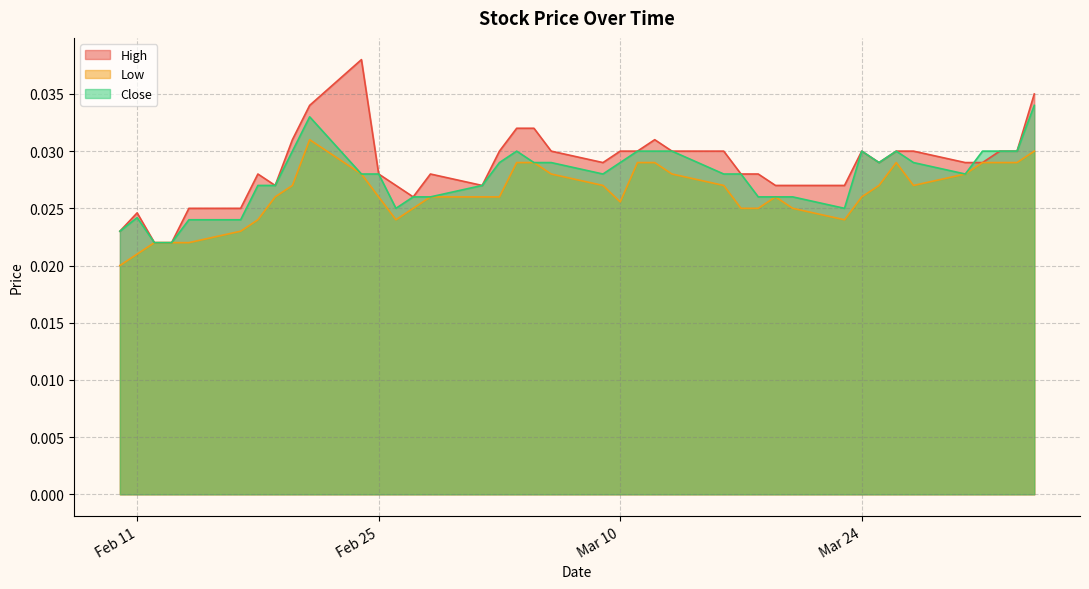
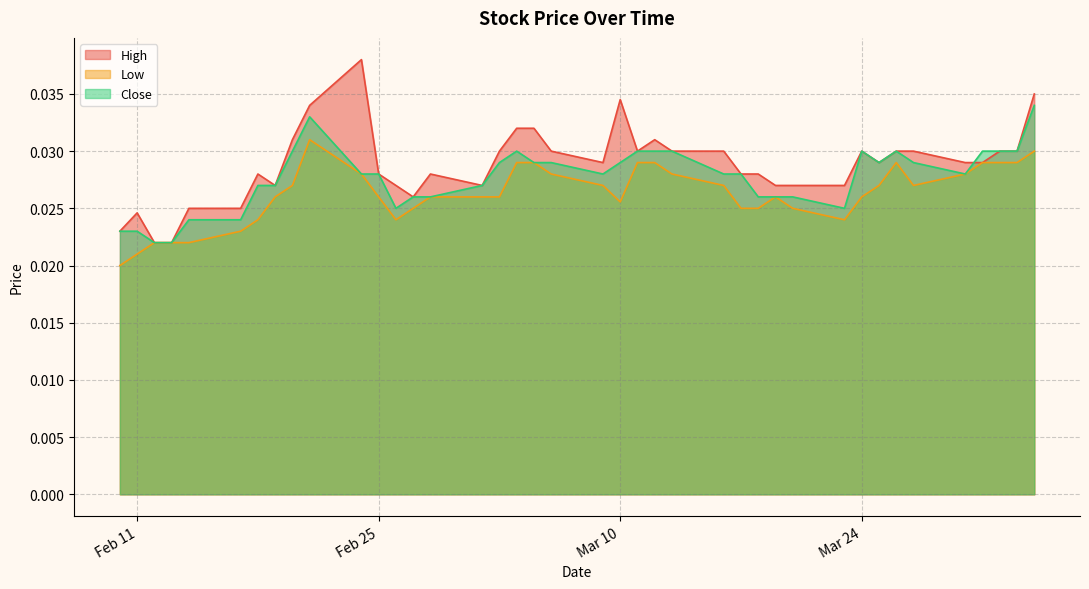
  {
    "High": {
      "Feb 11": 0.0246,
-     "Mar 10": 0.0300
+     "Mar 10": 0.0345
    },
    "Low": {
      "Feb 11": 0.0210,
      "Feb 25": 0.0260,
      "Mar 10": 0.0256,
      "Mar 24": 0.0260
    },
    "Close": {
-     "Feb 11": 0.0242,
+     "Feb 11": 0.0230,
      "Mar 10": 0.0290
    }
  }
